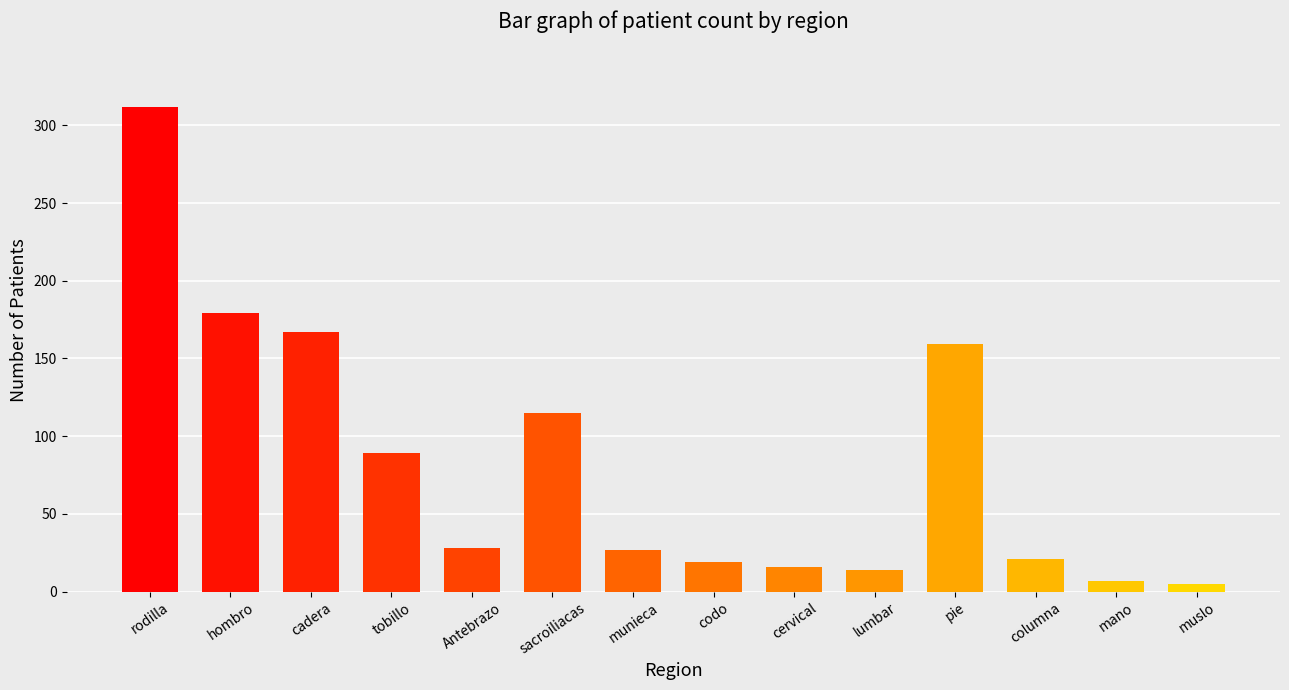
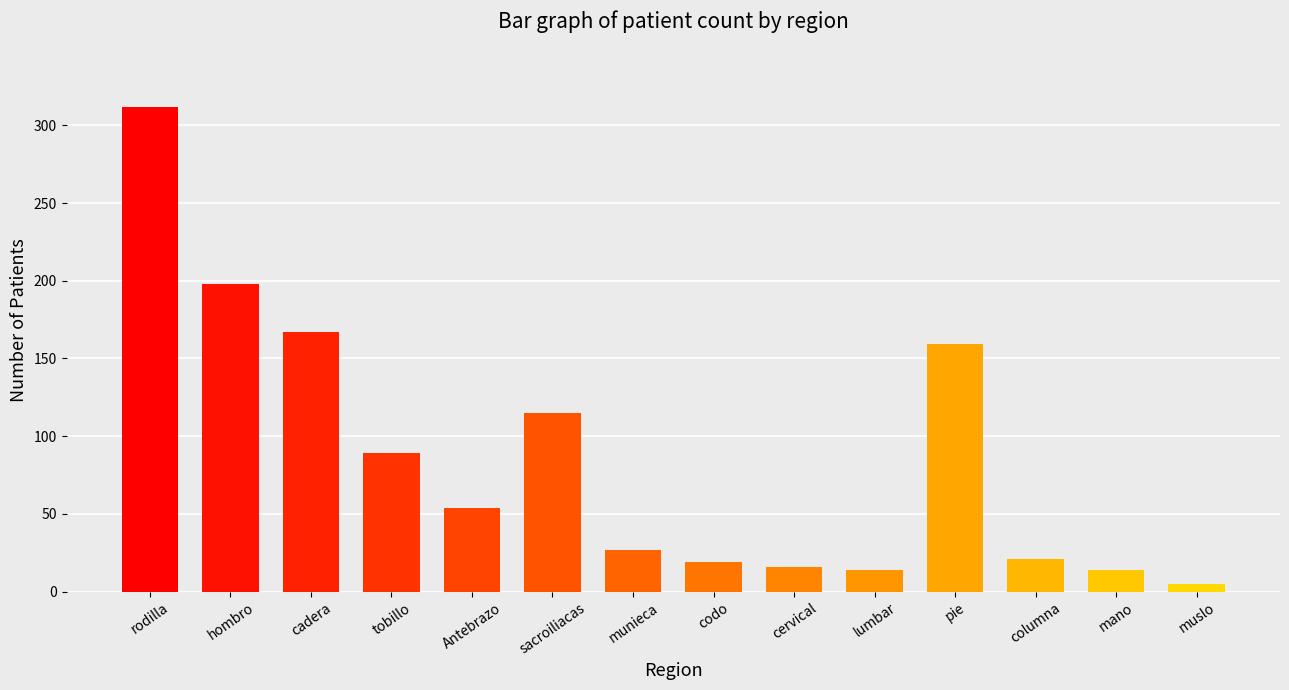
  {
    "rodilla": 312,
-   "hombro": 179,
+   "hombro": 198,
    "cadera": 167,
    "tobillo": 89,
-   "Antebrazo": 28,
+   "Antebrazo": 54,
    "sacroiliacas": 115,
    "munieca": 27,
    "codo": 19,
    "cervical": 16,
    "lumbar": 14,
    "pie": 159,
    "columna": 21,
-   "mano": 7,
+   "mano": 14,
    "muslo": 5
  }
